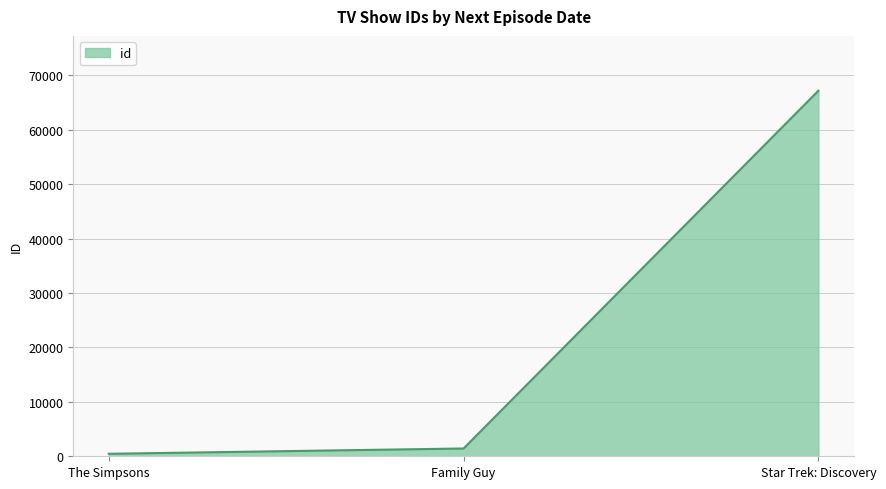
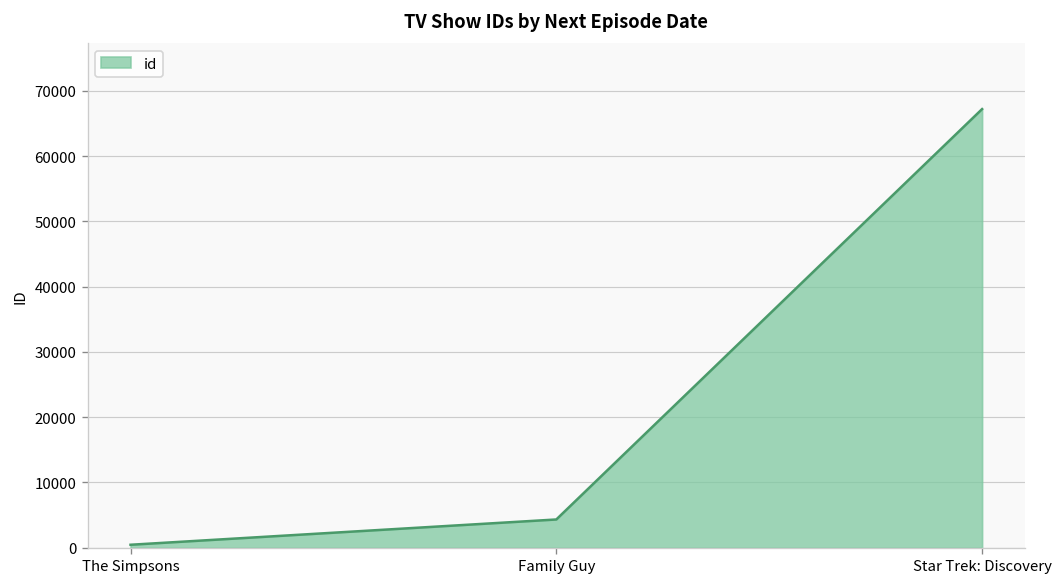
  {
    "The Simpsons": 0,
-   "Family Guy": 1000,
+   "Family Guy": 4000,
    "Star Trek: Discovery": 67000
  }
